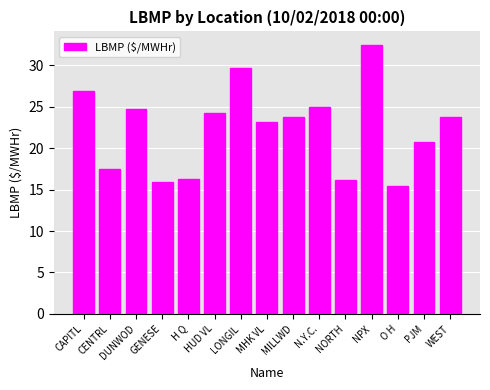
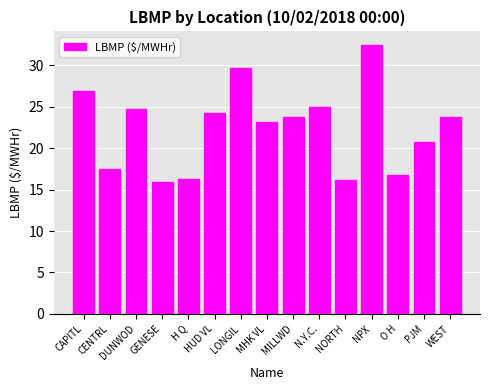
  {
    "CAPITL": 27,
    "CENTRL": 17,
    "DUNWOD": 25,
    "GENESE": 16,
    "H Q": 16,
    "HUD VL": 24,
    "LONGIL": 30,
    "MHK VL": 23,
    "MILLWD": 24,
    "N.Y.C.": 25,
    "NORTH": 16,
    "NPX": 32,
-   "O H": 15,
+   "O H": 17,
    "PJM": 21,
    "WEST": 24
  }
